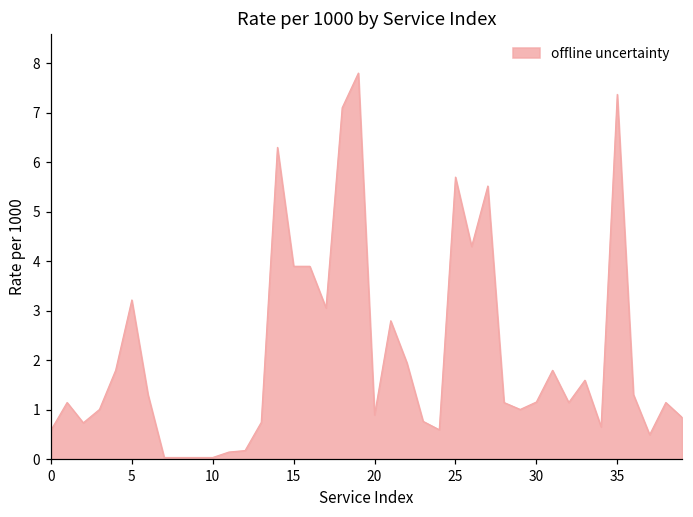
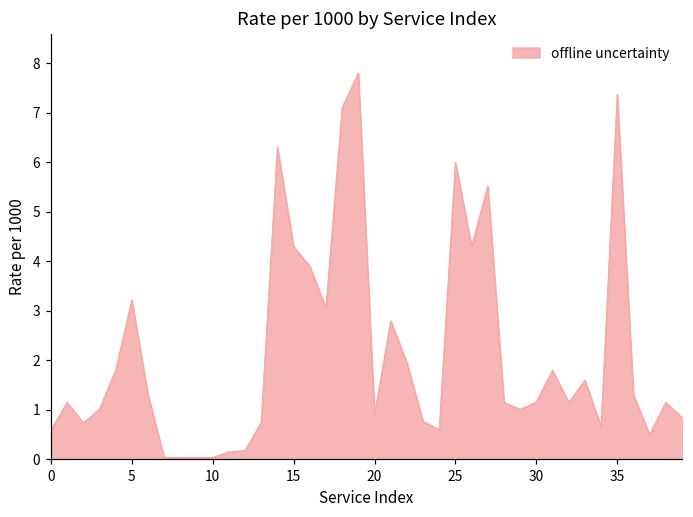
  {
    "0": 0.6,
    "5": 3.2,
    "10": 0.0,
-   "15": 3.9,
+   "15": 4.3,
    "20": 0.9,
-   "25": 5.7,
+   "25": 6.0,
    "30": 1.2,
    "35": 7.4
  }
